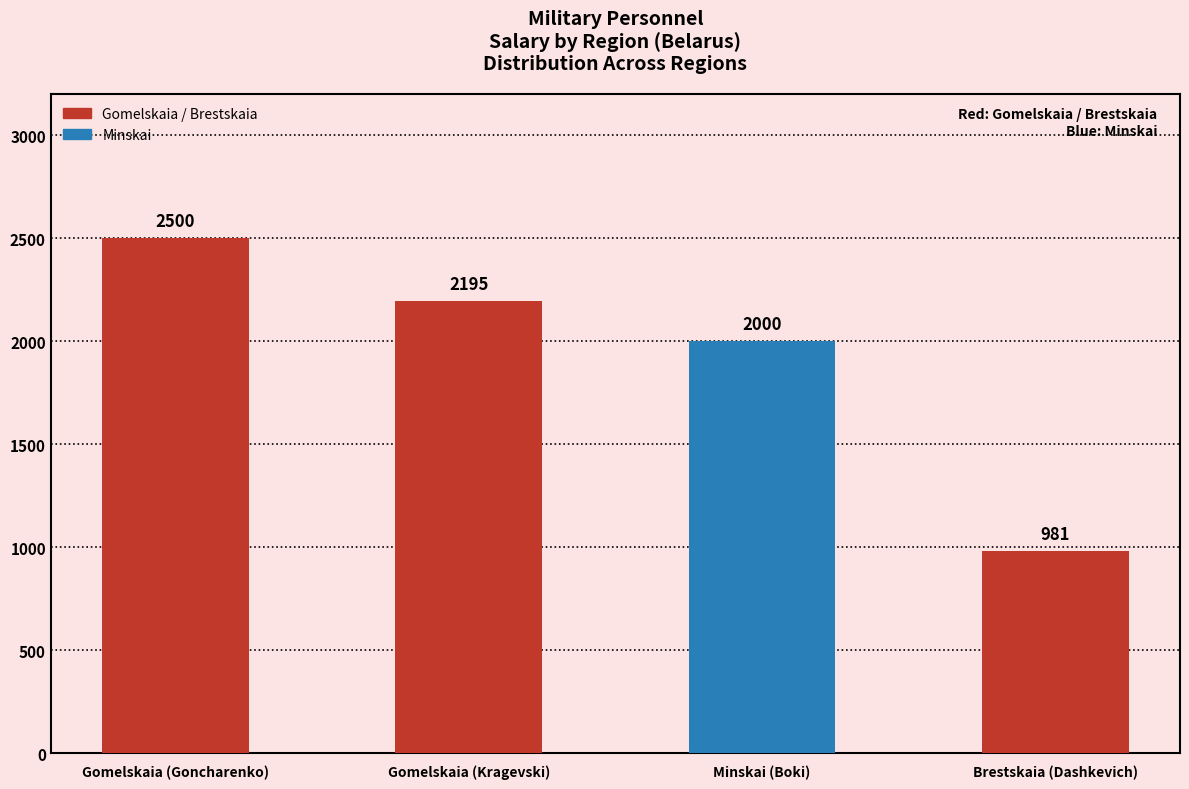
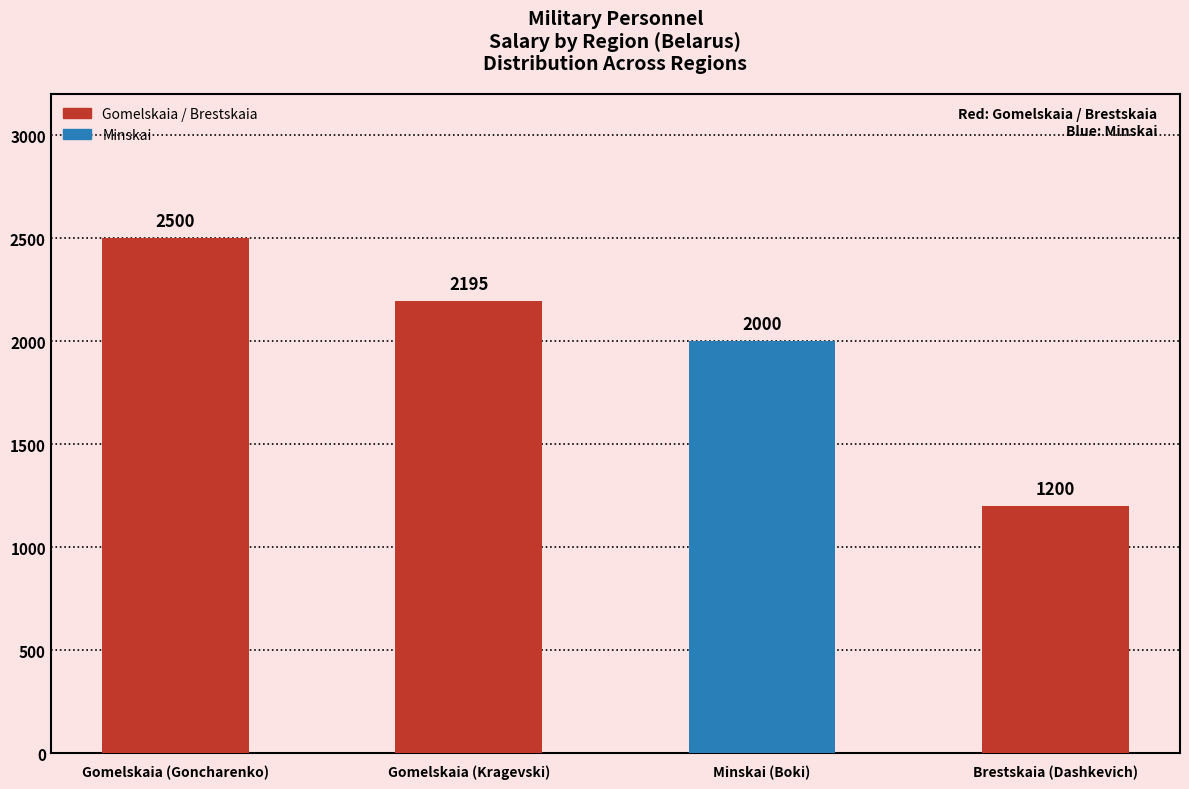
  {
    "Gomelskaia (Goncharenko)": 2500,
    "Gomelskaia (Kragevski)": 2195,
    "Minskai (Boki)": 2000,
-   "Brestskaia (Dashkevich)": 981
+   "Brestskaia (Dashkevich)": 1200
  }
